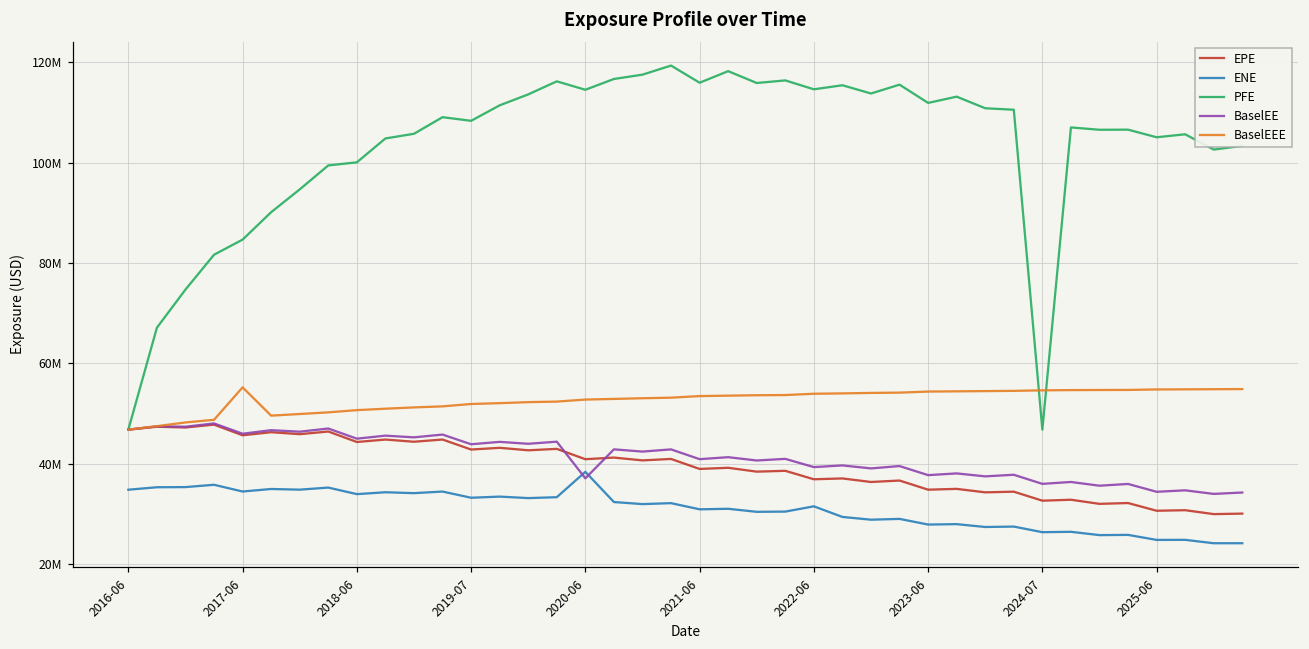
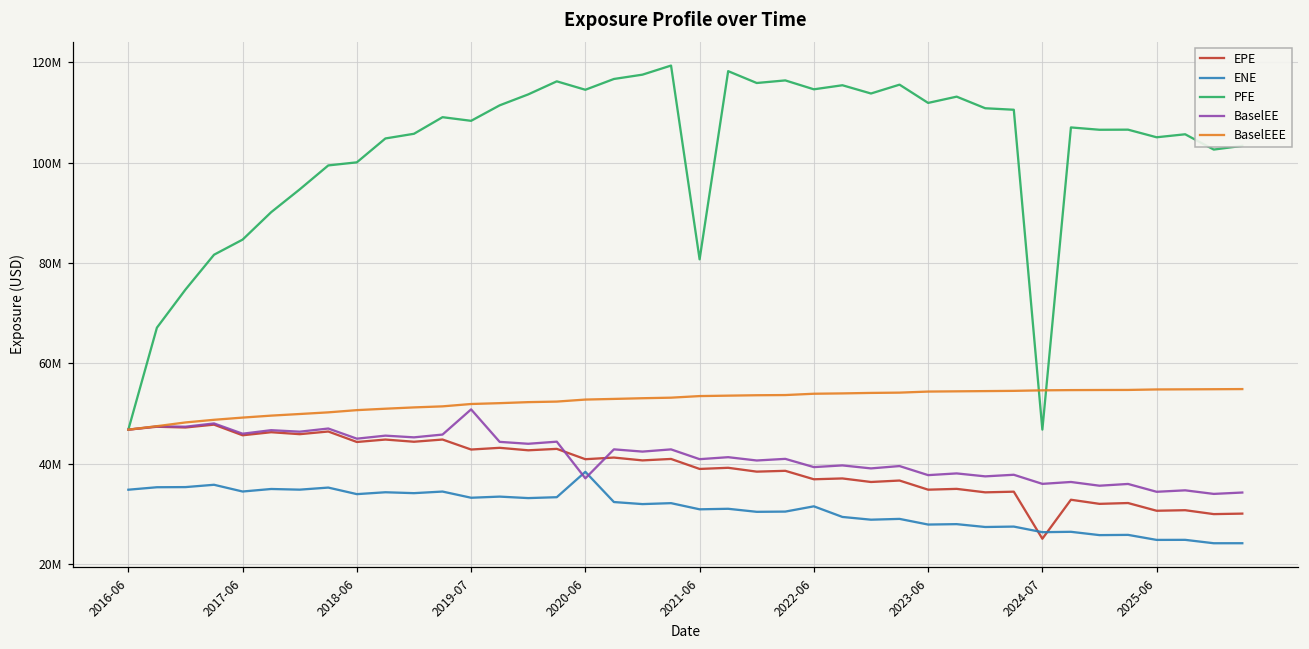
  {
    "EPE": {
      "2018-06": 44000000,
      "2019-07": 43000000,
      "2020-06": 41000000,
      "2021-06": 39000000,
      "2022-06": 37000000,
      "2023-06": 35000000,
-     "2024-07": 33000000,
+     "2024-07": 25000000,
      "2025-06": 31000000
    },
    "ENE": {
      "2016-06": 35000000,
      "2017-06": 34000000,
      "2018-06": 34000000,
      "2019-07": 33000000,
      "2020-06": 38000000,
      "2021-06": 31000000,
      "2022-06": 32000000,
      "2023-06": 28000000,
      "2024-07": 26000000,
      "2025-06": 25000000
    },
    "PFE": {
      "2017-06": 85000000,
      "2018-06": 100000000,
      "2019-07": 108000000,
      "2020-06": 115000000,
-     "2021-06": 116000000,
+     "2021-06": 81000000,
      "2022-06": 115000000,
      "2023-06": 112000000,
      "2024-07": 47000000,
      "2025-06": 105000000
    },
    "BaselEE": {
      "2018-06": 45000000,
-     "2019-07": 44000000,
+     "2019-07": 51000000,
      "2020-06": 37000000,
      "2021-06": 41000000,
      "2022-06": 39000000,
      "2023-06": 38000000,
      "2024-07": 36000000,
      "2025-06": 34000000
    },
    "BaselEEE": {
-     "2017-06": 55000000,
+     "2017-06": 49000000,
      "2018-06": 51000000,
      "2019-07": 52000000,
      "2020-06": 53000000,
      "2021-06": 53000000,
      "2022-06": 54000000,
      "2023-06": 54000000,
      "2024-07": 55000000,
      "2025-06": 55000000
    }
  }
